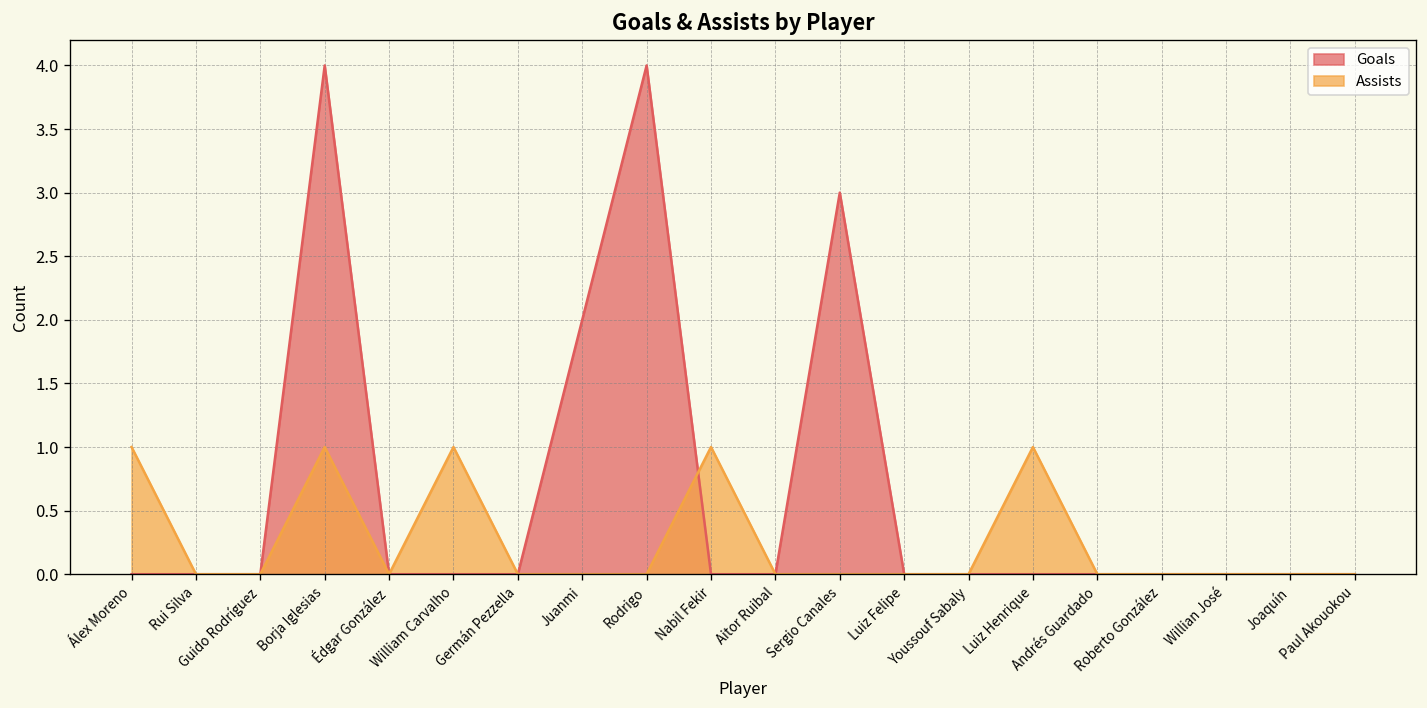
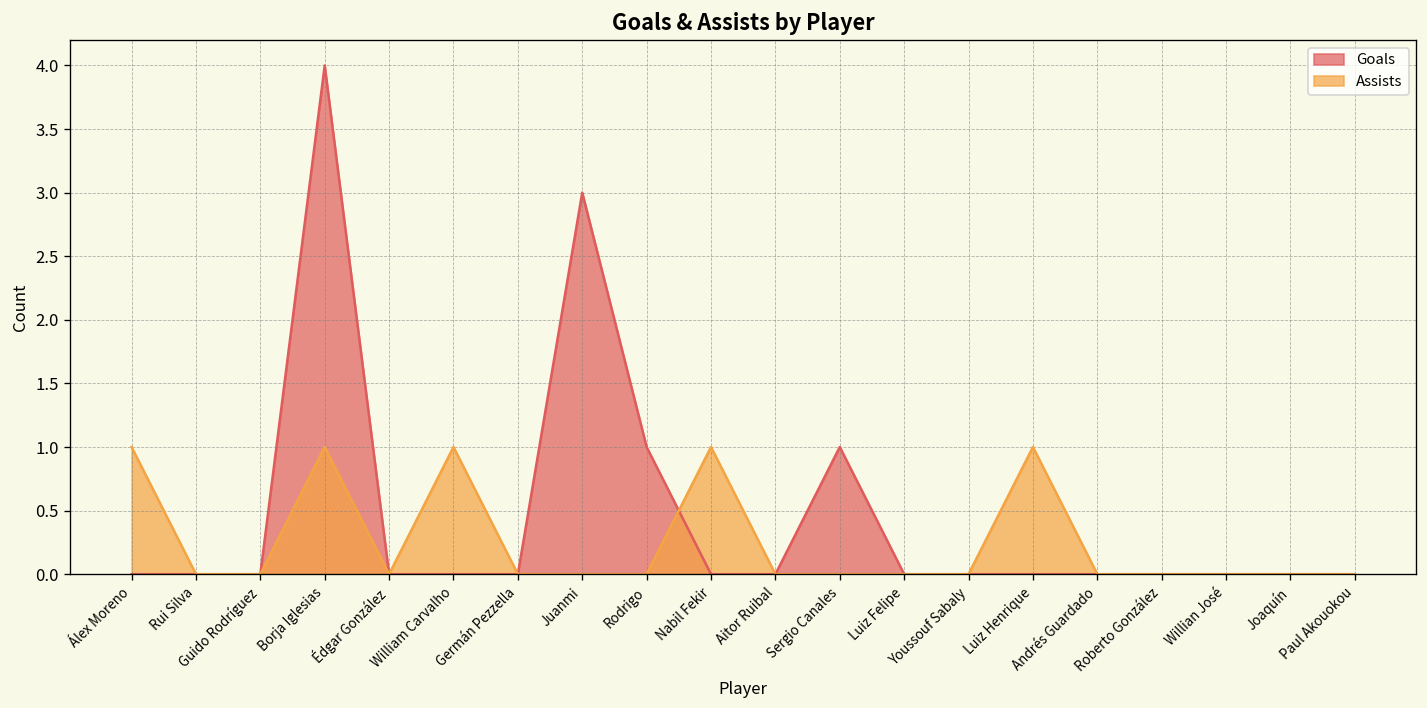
  {
    "Goals": {
      "Álex Moreno": 0,
      "Borja Iglesias": 4,
      "William Carvalho": 0,
-     "Juanmi": 2,
-     "Rodrigo": 4,
+     "Juanmi": 3,
+     "Rodrigo": 1,
      "Nabil Fekir": 0,
-     "Sergio Canales": 3,
+     "Sergio Canales": 1,
      "Luiz Henrique": 0
    },
    "Assists": {
      "Álex Moreno": 1,
      "Borja Iglesias": 1,
      "William Carvalho": 1,
      "Juanmi": 0,
      "Rodrigo": 0,
      "Nabil Fekir": 1,
      "Sergio Canales": 0,
      "Luiz Henrique": 1
    }
  }
